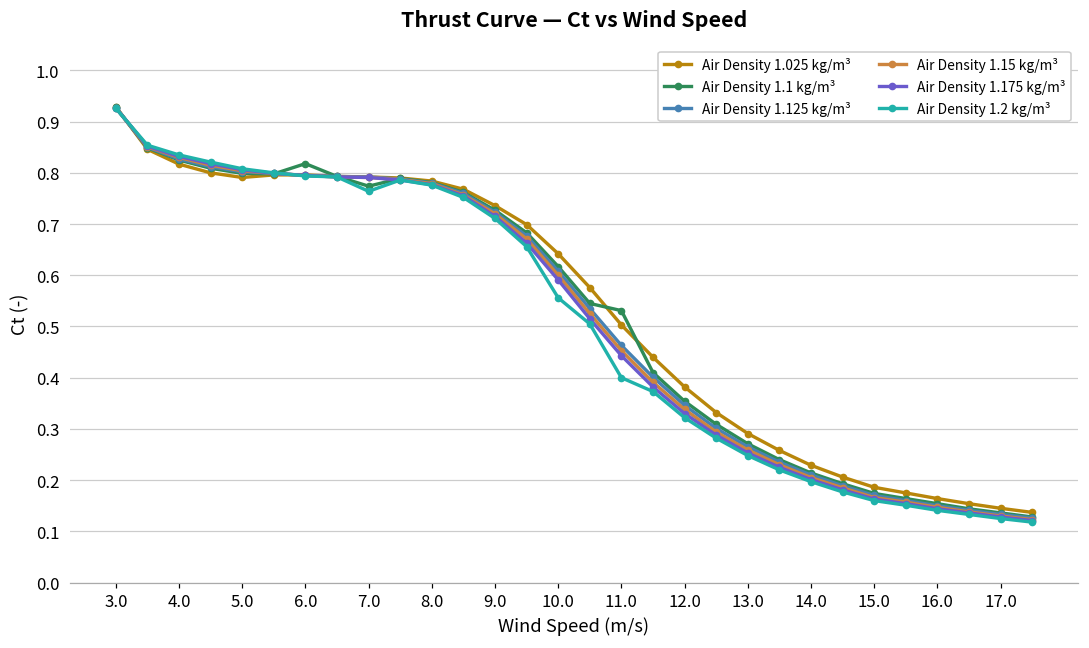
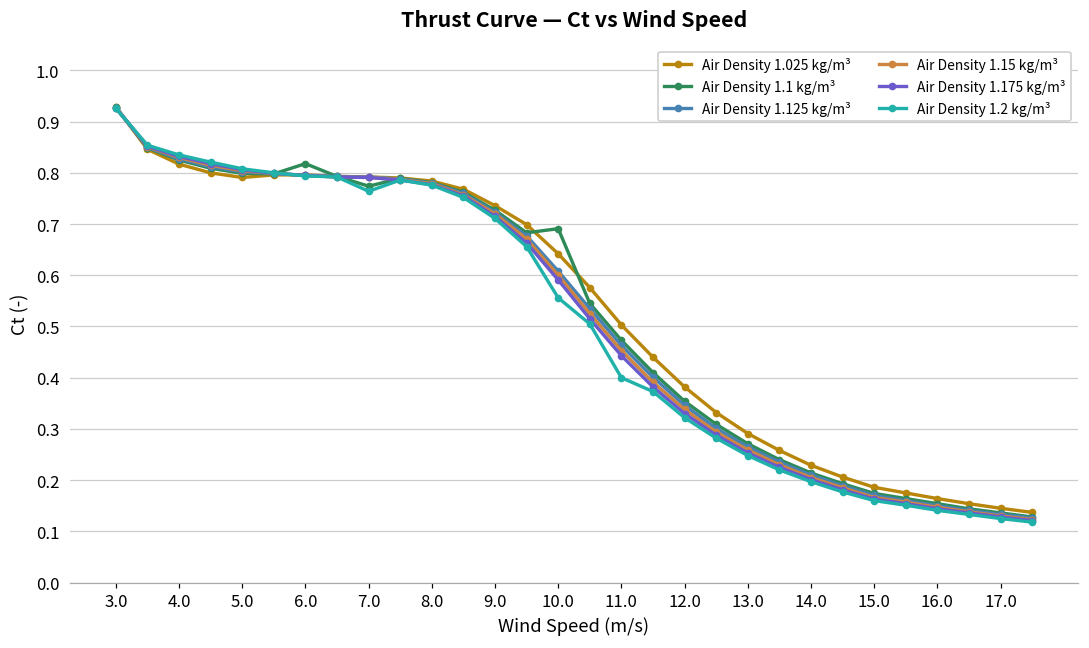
  {
    "Air Density 1.1 kg/m³": {
      "6.0": 0.82,
      "7.0": 0.77,
-     "10.0": 0.62,
-     "11.0": 0.53,
+     "10.0": 0.69,
+     "11.0": 0.47,
      "12.0": 0.35,
      "13.0": 0.27
    },
    "Air Density 1.2 kg/m³": {
      "7.0": 0.76,
      "10.0": 0.56,
      "11.0": 0.40,
      "12.0": 0.32
    }
  }
